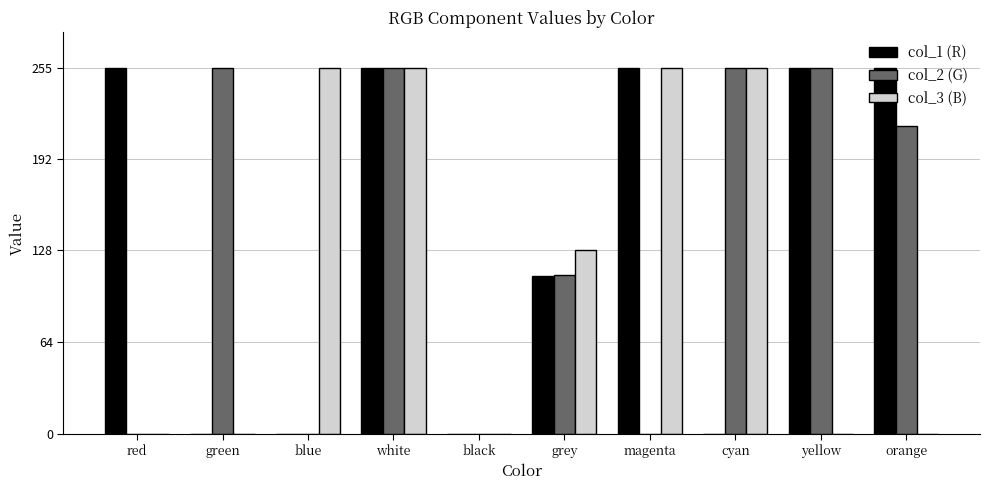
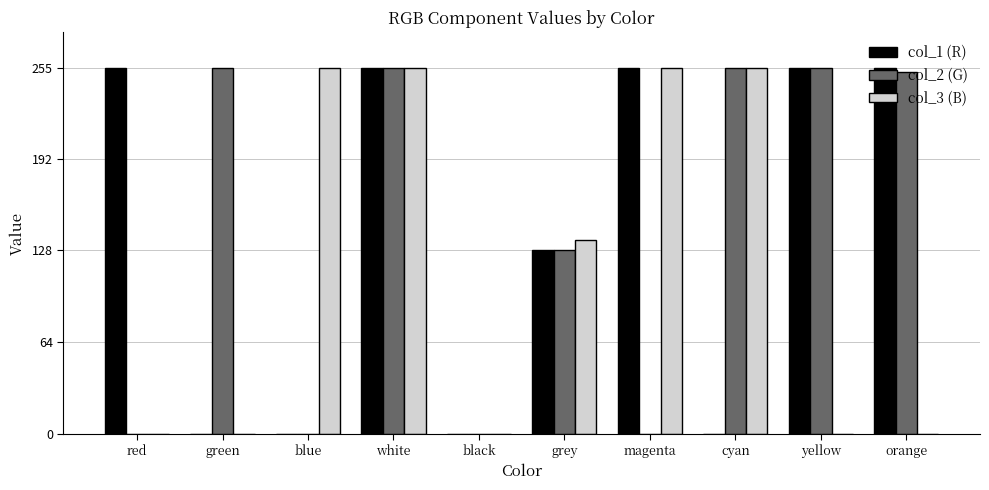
  {
    "col_1 (R)": {
      "red": 255,
      "green": 0,
      "blue": 0,
      "white": 255,
      "black": 0,
-     "grey": 110,
+     "grey": 128,
      "magenta": 255,
      "cyan": 0,
      "yellow": 255,
      "orange": 255
    },
    "col_2 (G)": {
      "red": 0,
      "green": 255,
      "blue": 0,
      "white": 255,
      "black": 0,
-     "grey": 111,
+     "grey": 128,
      "magenta": 0,
      "cyan": 255,
      "yellow": 255,
-     "orange": 215
+     "orange": 252
    },
    "col_3 (B)": {
      "red": 0,
      "green": 0,
      "blue": 255,
      "white": 255,
      "black": 0,
-     "grey": 128,
+     "grey": 135,
      "magenta": 255,
      "cyan": 255,
      "yellow": 0,
      "orange": 0
    }
  }
